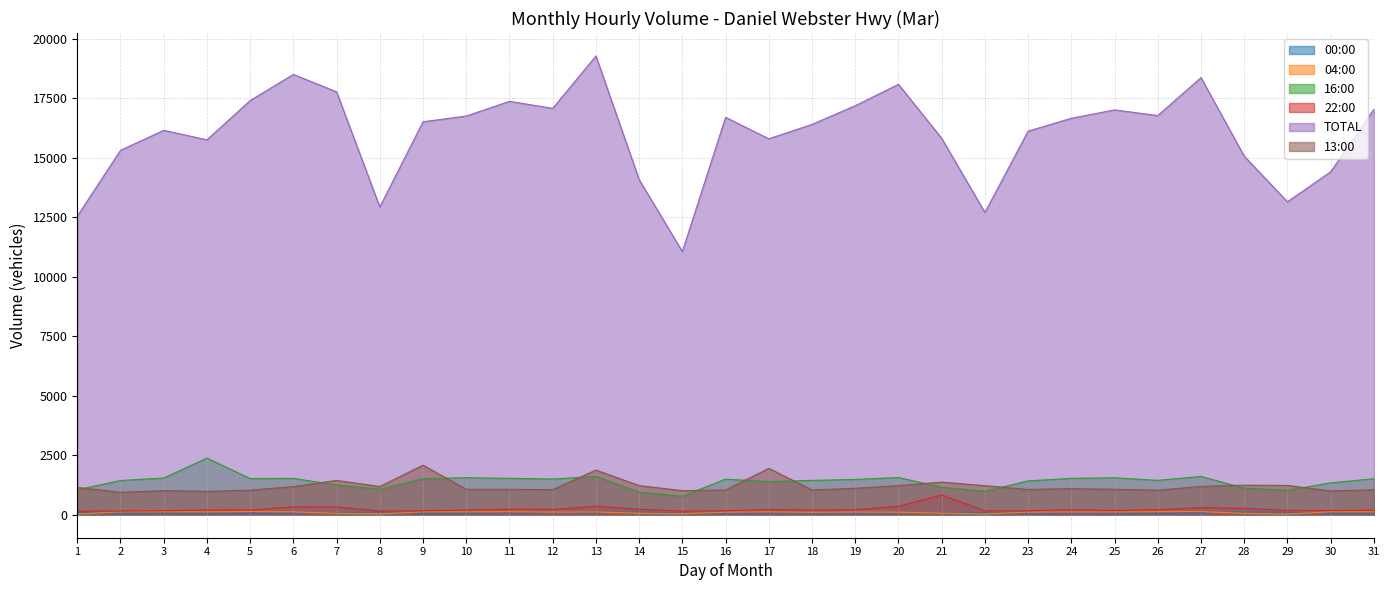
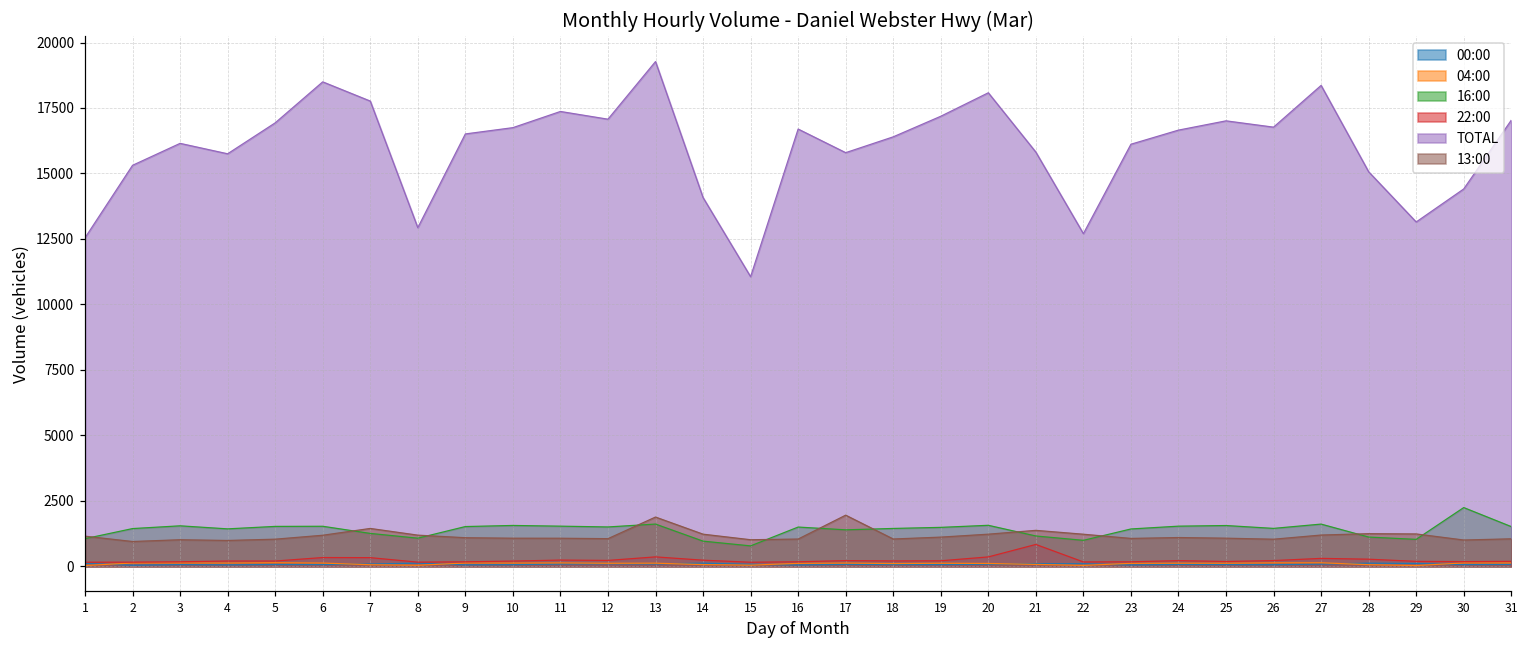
  {
    "16:00": {
      "2": 1400,
      "3": 1500,
-     "4": 2400,
+     "4": 1400,
      "5": 1500,
      "6": 1500,
      "7": 1300,
      "8": 1100,
      "9": 1500,
      "10": 1600,
      "11": 1500,
      "12": 1500,
      "13": 1600,
      "14": 1000,
      "15": 800,
      "16": 1500,
      "17": 1400,
      "18": 1400,
      "19": 1500,
      "20": 1600,
      "21": 1200,
      "22": 1000,
      "23": 1400,
      "24": 1500,
      "25": 1600,
      "26": 1400,
      "27": 1600,
      "28": 1100,
      "29": 1000,
-     "30": 1300,
+     "30": 2200,
      "31": 1500
    },
    "22:00": {
      "6": 300,
      "7": 300,
      "11": 200,
      "12": 200,
      "13": 400,
      "14": 200,
      "20": 400,
      "21": 800,
      "27": 300,
      "28": 300
    },
    "TOTAL": {
      "1": 12500,
      "2": 15300,
      "3": 16100,
      "4": 15800,
-     "5": 17400,
+     "5": 16900,
      "6": 18500,
      "7": 17800,
      "8": 12900,
      "9": 16500,
      "10": 16700,
      "11": 17400,
      "12": 17100,
      "13": 19300,
      "14": 14100,
      "15": 11100,
      "16": 16700,
      "17": 15800,
      "18": 16400,
      "19": 17200,
      "20": 18100,
      "21": 15800,
      "22": 12700,
      "23": 16100,
      "24": 16700,
      "25": 17000,
      "26": 16800,
      "27": 18400,
      "28": 15100,
      "29": 13100,
      "30": 14400,
      "31": 17000
    },
    "13:00": {
      "2": 900,
      "3": 1000,
      "4": 1000,
      "5": 1000,
      "6": 1200,
      "7": 1400,
      "8": 1200,
-     "9": 2100,
+     "9": 1100,
      "10": 1100,
      "11": 1100,
      "12": 1100,
      "13": 1900,
      "14": 1200,
      "15": 1000,
      "16": 1000,
      "17": 2000,
      "18": 1000,
      "19": 1100,
      "20": 1200,
      "21": 1400,
      "22": 1200,
      "23": 1100,
      "24": 1100,
      "25": 1100,
      "26": 1000,
      "27": 1200,
      "28": 1200,
      "29": 1200,
      "30": 1000,
      "31": 1000
    }
  }
